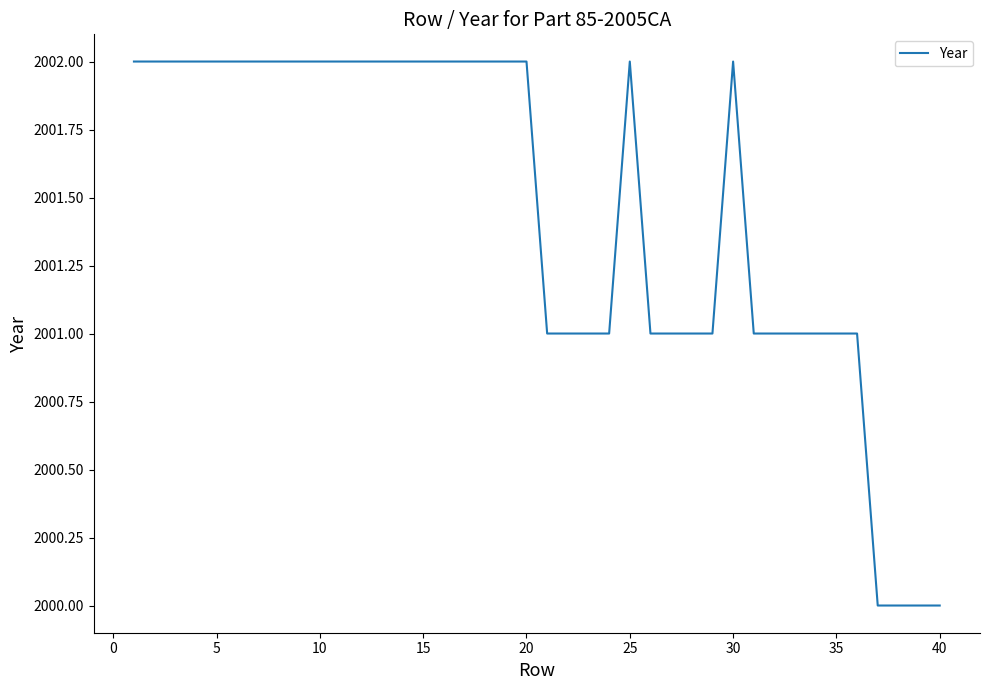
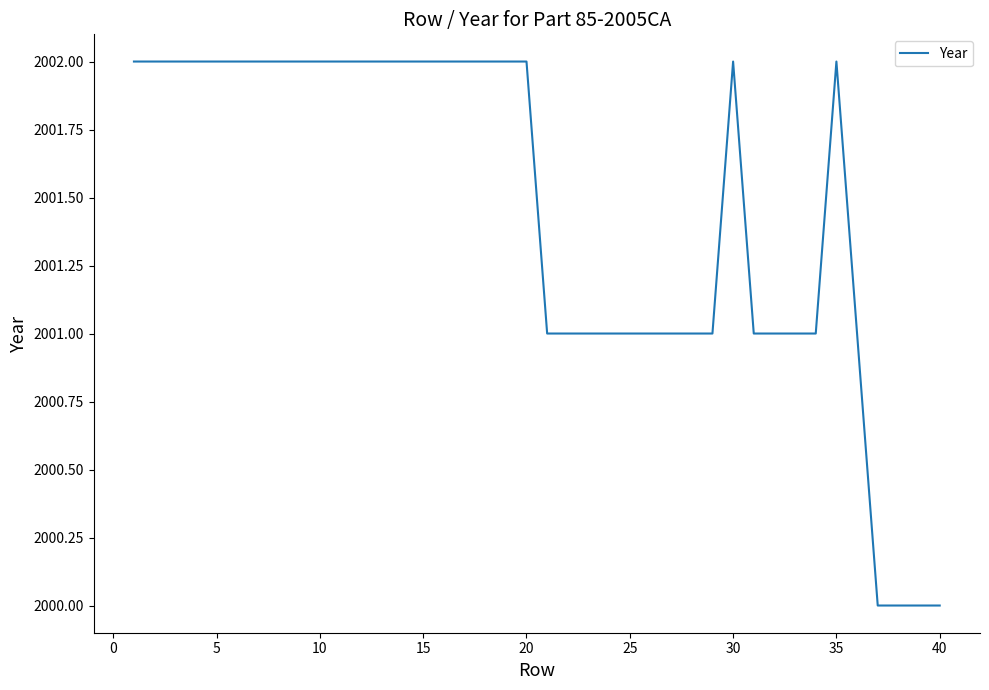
  {
    "5": 2002,
    "10": 2002,
    "15": 2002,
    "20": 2002,
-   "25": 2002,
+   "25": 2001,
    "30": 2002,
-   "35": 2001,
+   "35": 2002,
    "40": 2000
  }
